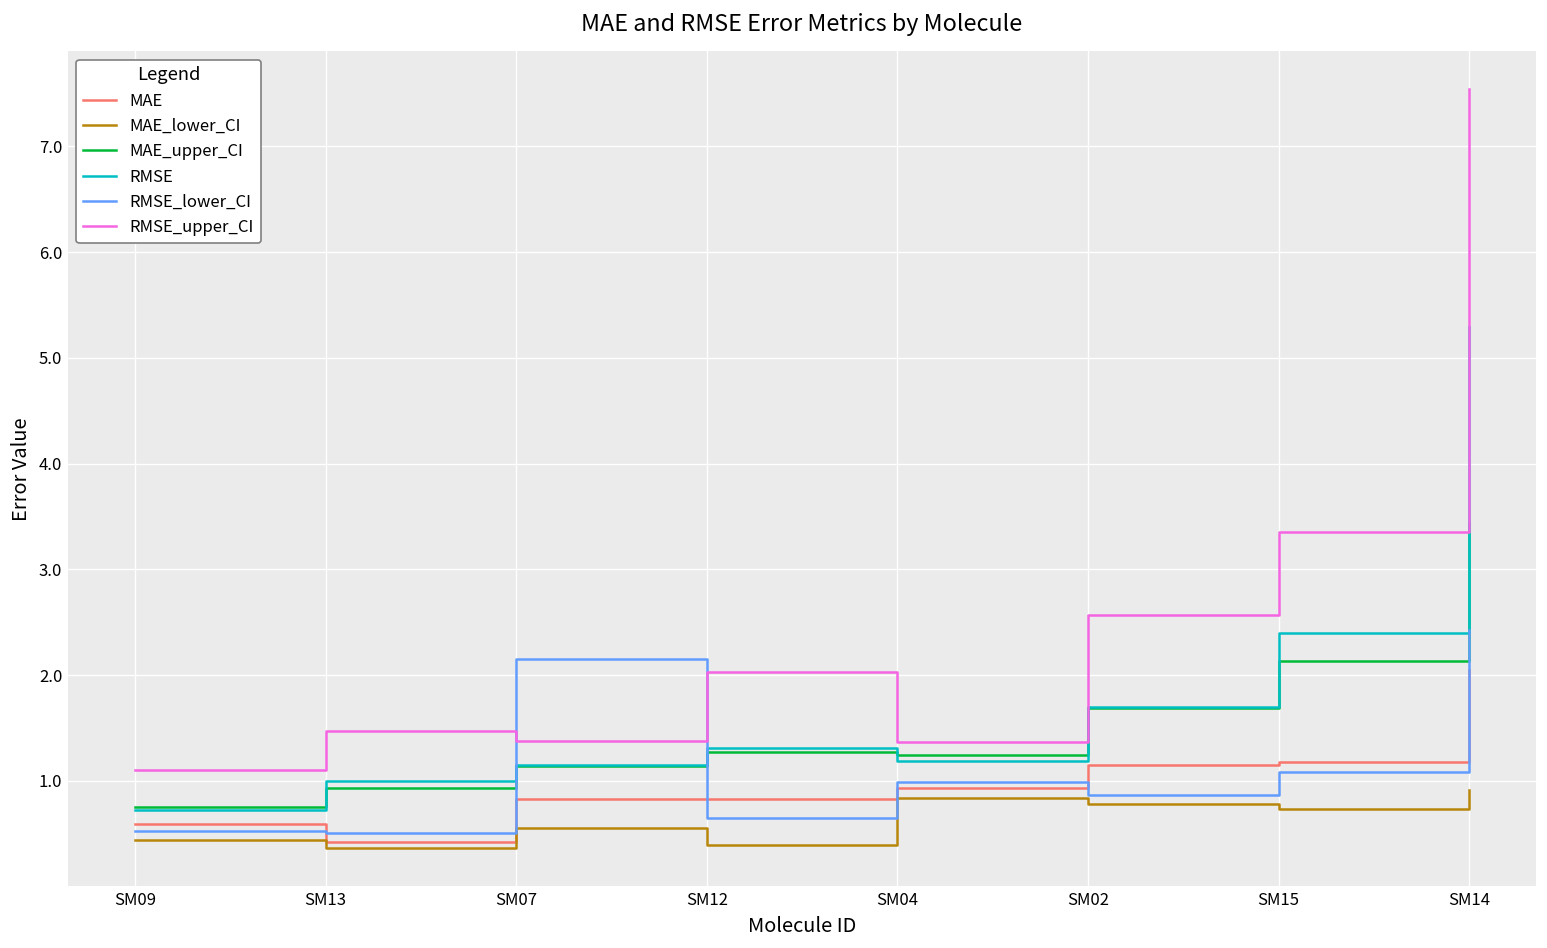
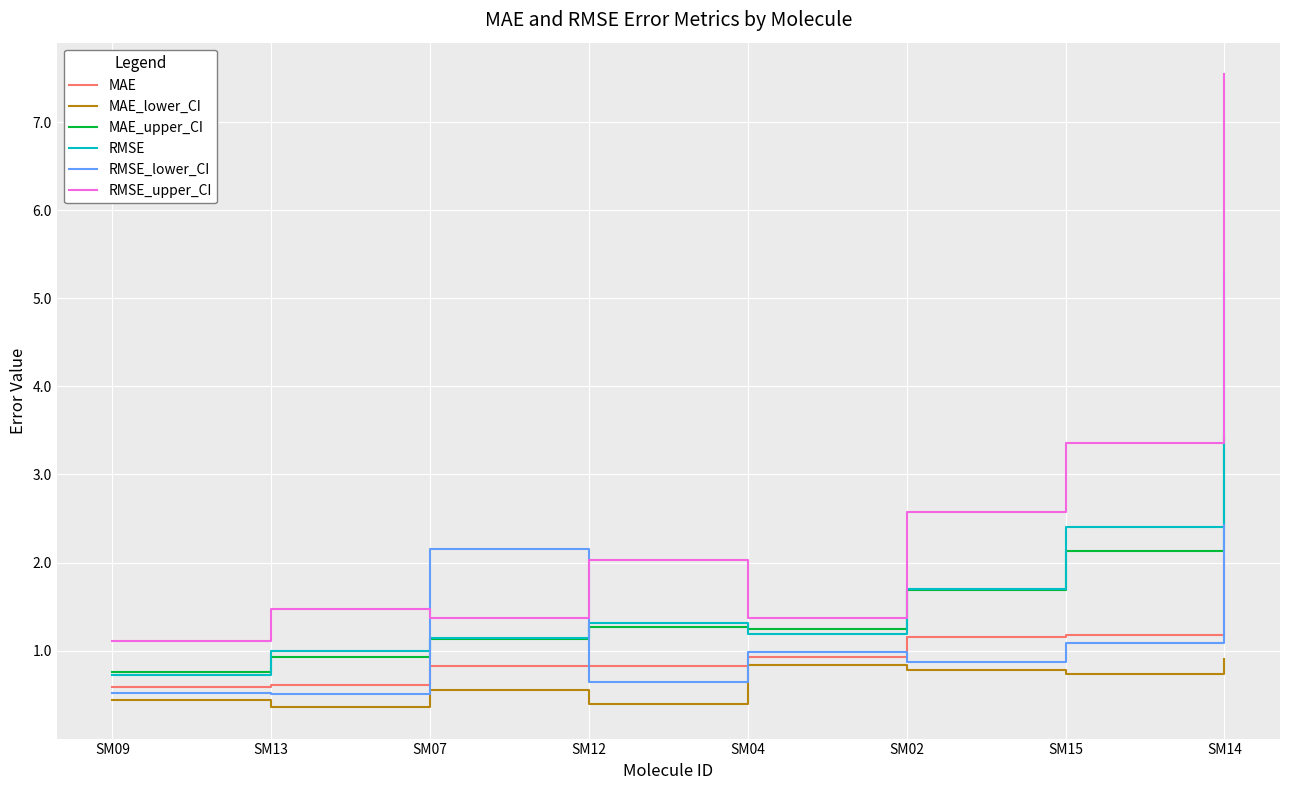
  {
    "MAE": {
      "SM09": 0.6,
-     "SM13": 0.4,
+     "SM13": 0.6,
      "SM07": 0.8,
      "SM12": 0.8,
      "SM04": 0.9,
      "SM02": 1.2,
      "SM15": 1.2,
      "SM14": 2.0
    },
    "MAE_lower_CI": {
      "SM09": 0.4,
      "SM13": 0.4,
      "SM07": 0.6,
      "SM12": 0.4,
      "SM04": 0.8,
      "SM02": 0.8,
      "SM15": 0.7,
      "SM14": 0.9
    },
    "MAE_upper_CI": {
      "SM13": 0.9,
      "SM12": 1.3,
      "SM04": 1.2,
      "SM15": 2.1,
      "SM14": 3.4
    },
    "RMSE": {
      "SM13": 1.0,
      "SM12": 1.3,
      "SM04": 1.2,
      "SM15": 2.4,
      "SM14": 5.3
    },
    "RMSE_lower_CI": {
      "SM09": 0.5,
      "SM13": 0.5,
      "SM07": 2.2,
      "SM12": 0.6,
      "SM04": 1.0,
      "SM02": 0.9,
      "SM15": 1.1,
      "SM14": 2.4
    },
    "RMSE_upper_CI": {
      "SM09": 1.1,
      "SM13": 1.5,
      "SM07": 1.4,
      "SM12": 2.0,
      "SM04": 1.4,
      "SM02": 2.6,
      "SM15": 3.4,
      "SM14": 7.5
    }
  }
